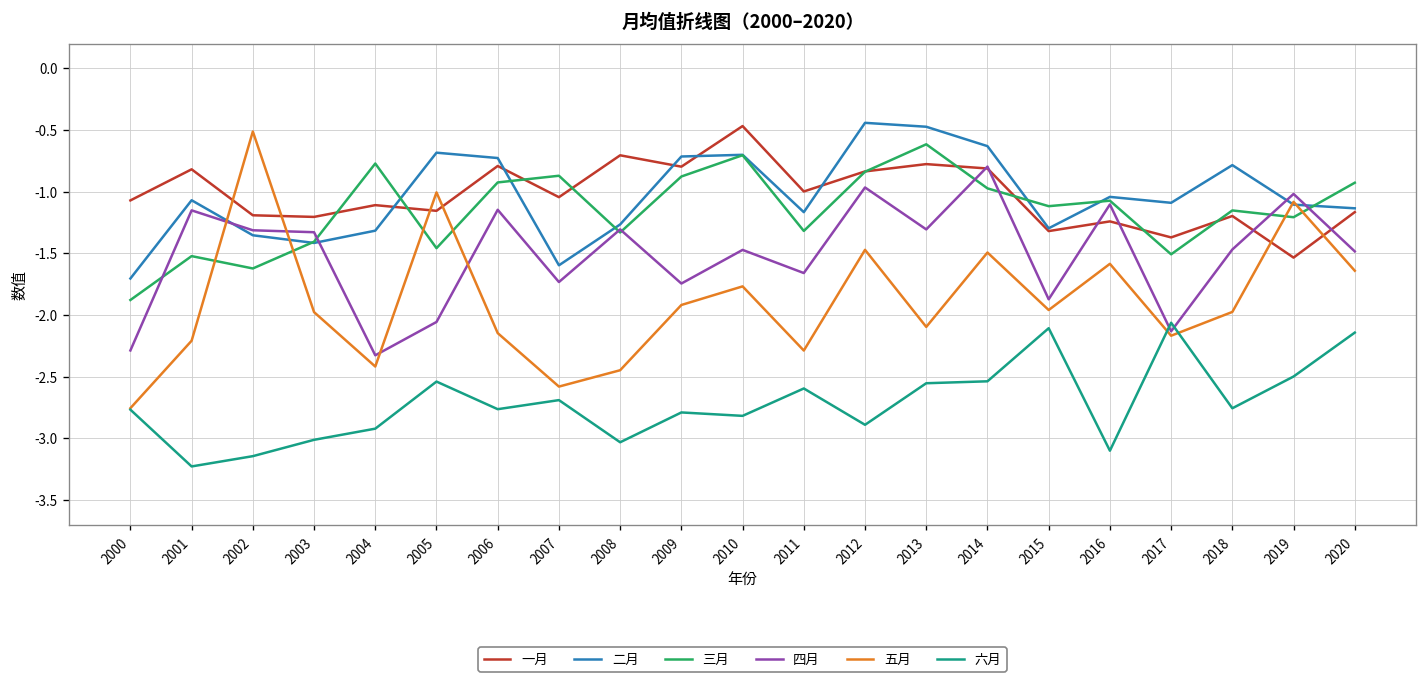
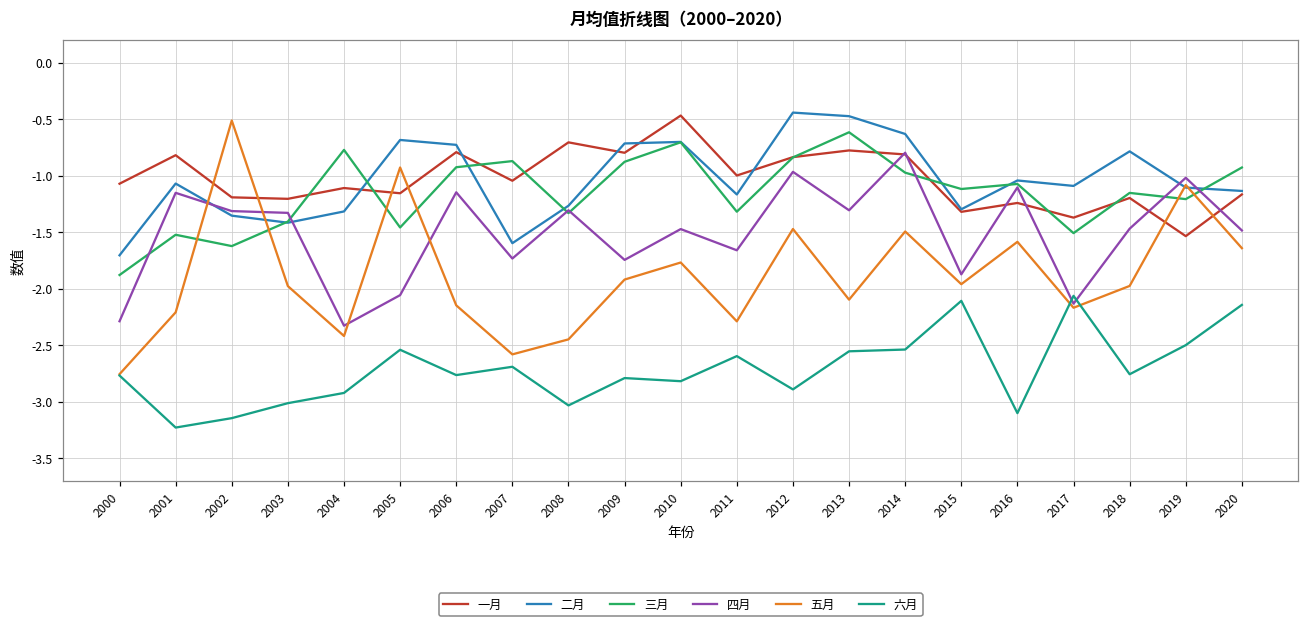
  {
    "一月": {
      "2000": -1.07,
      "2001": -0.82,
      "2002": -1.19,
      "2003": -1.20,
      "2004": -1.11,
      "2005": -1.15,
      "2006": -0.79,
      "2007": -1.04,
      "2008": -0.70,
      "2009": -0.80,
      "2010": -0.47,
      "2011": -1.00,
      "2013": -0.78,
      "2016": -1.24,
      "2017": -1.37,
      "2018": -1.20,
      "2019": -1.53,
      "2020": -1.17
    },
    "二月": {
      "2000": -1.70,
      "2001": -1.07,
      "2002": -1.35,
      "2004": -1.32,
      "2005": -0.68,
      "2006": -0.73,
      "2007": -1.60,
      "2008": -1.27,
      "2009": -0.71,
      "2011": -1.17,
      "2012": -0.44,
      "2013": -0.47,
      "2014": -0.63,
      "2016": -1.04,
      "2017": -1.09,
      "2018": -0.78,
      "2020": -1.13
    },
    "四月": {
      "2000": -2.29,
      "2001": -1.15,
      "2002": -1.31,
      "2003": -1.33,
      "2004": -2.33,
      "2005": -2.06,
      "2006": -1.15,
      "2007": -1.73,
      "2008": -1.31,
      "2009": -1.74,
      "2010": -1.47,
      "2011": -1.66,
      "2012": -0.97,
      "2013": -1.31,
      "2015": -1.87,
      "2016": -1.10,
      "2017": -2.13,
      "2018": -1.47,
      "2019": -1.02,
      "2020": -1.48
    },
    "五月": {
      "2001": -2.21,
      "2002": -0.51,
      "2003": -1.98,
      "2004": -2.42,
-     "2005": -1.01,
+     "2005": -0.93,
      "2006": -2.15,
      "2007": -2.58,
      "2008": -2.45,
      "2009": -1.92,
      "2010": -1.77,
      "2011": -2.29,
      "2012": -1.47,
      "2013": -2.10,
      "2014": -1.49,
      "2015": -1.96,
      "2016": -1.58,
      "2017": -2.17,
      "2018": -1.97,
      "2020": -1.64
    }
  }
